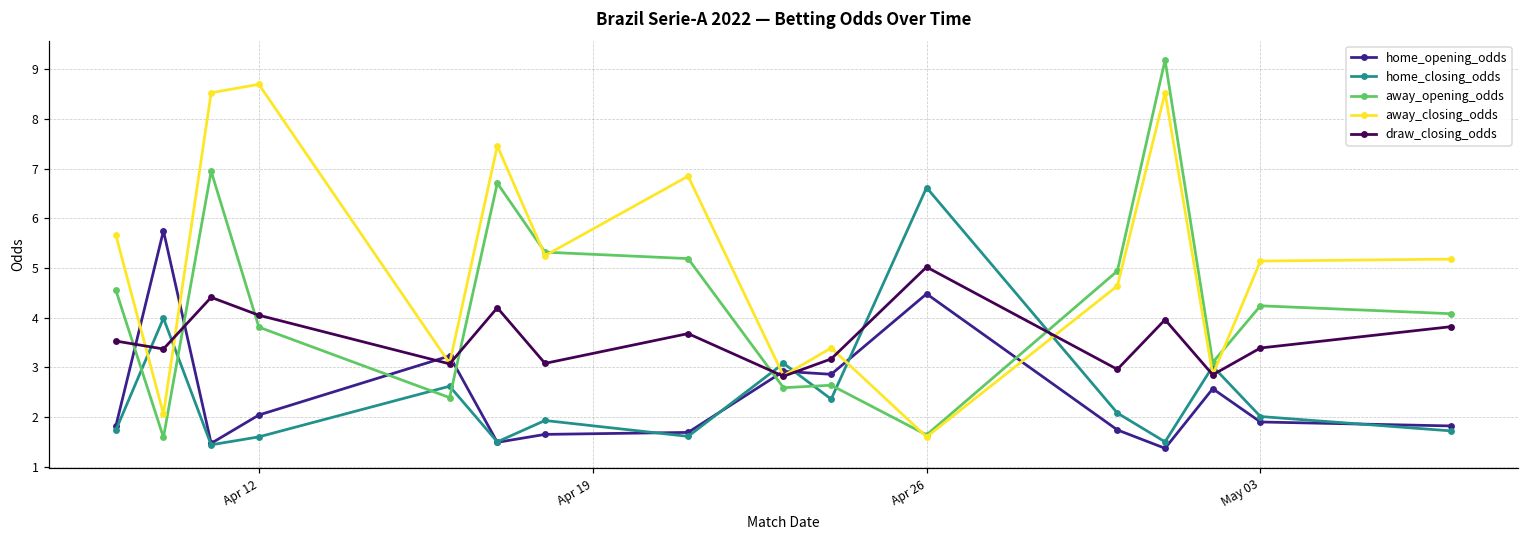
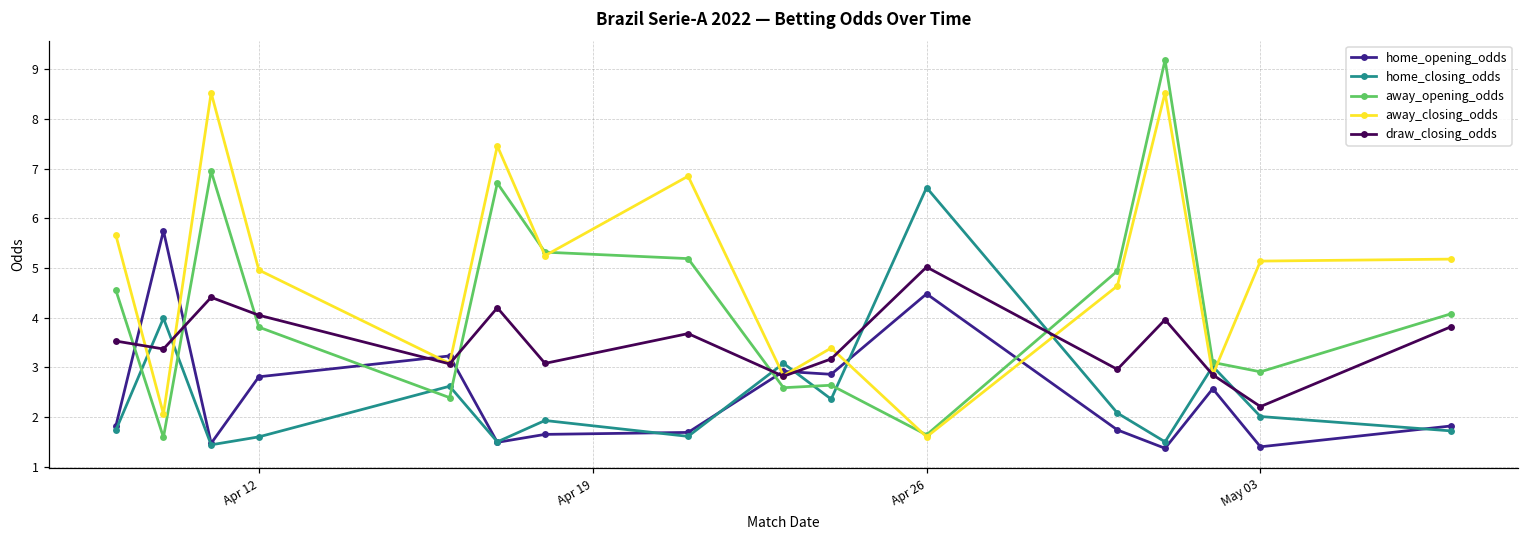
  {
    "home_opening_odds": {
-     "Apr 12": 2.0,
+     "Apr 12": 2.8,
      "Apr 26": 4.5,
-     "May 03": 1.9
+     "May 03": 1.4
    },
    "home_closing_odds": {
      "Apr 12": 1.6,
      "Apr 26": 6.6,
      "May 03": 2.0
    },
    "away_opening_odds": {
      "Apr 12": 3.8,
-     "May 03": 4.2
+     "May 03": 2.9
    },
    "away_closing_odds": {
-     "Apr 12": 8.7,
+     "Apr 12": 5.0,
      "May 03": 5.1
    },
    "draw_closing_odds": {
      "Apr 12": 4.1,
      "Apr 26": 5.0,
-     "May 03": 3.4
+     "May 03": 2.2
    }
  }
